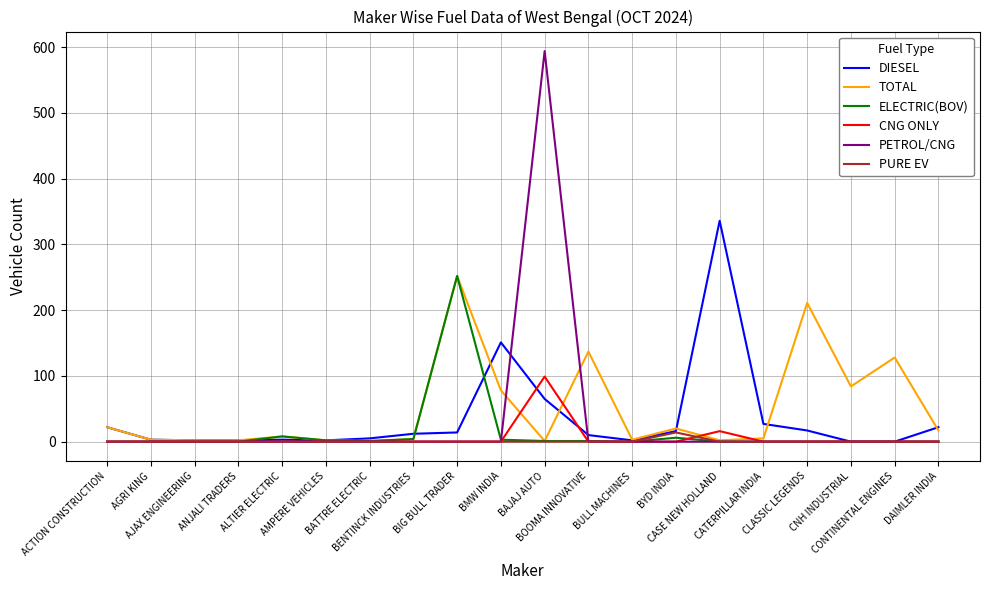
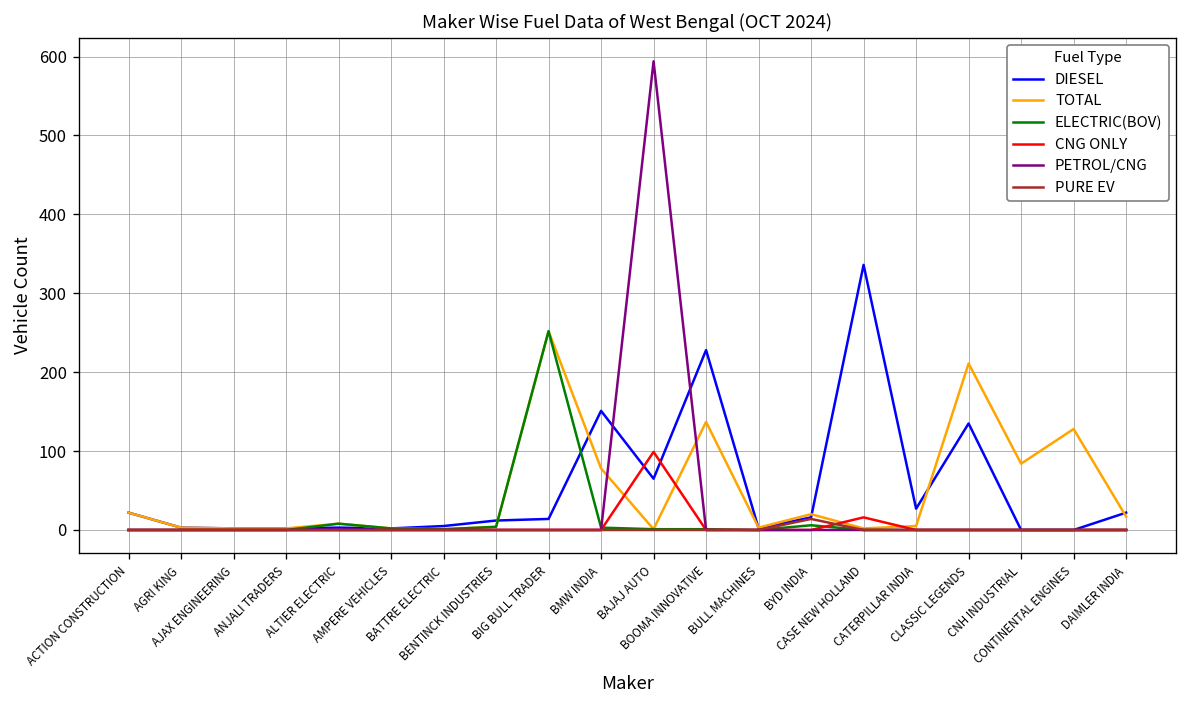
  {
    "DIESEL": {
      "BATTRE ELECTRIC": 10,
      "BENTINCK INDUSTRIES": 10,
      "BIG BULL TRADER": 10,
      "BMW INDIA": 150,
      "BAJAJ AUTO": 70,
-     "BOOMA INNOVATIVE": 10,
+     "BOOMA INNOVATIVE": 230,
      "CASE NEW HOLLAND": 340,
      "CATERPILLAR INDIA": 30,
-     "CLASSIC LEGENDS": 20,
+     "CLASSIC LEGENDS": 140,
      "DAIMLER INDIA": 20
    },
    "TOTAL": {
      "BMW INDIA": 80,
      "BOOMA INNOVATIVE": 140,
      "BYD INDIA": 20,
      "CATERPILLAR INDIA": 10,
      "CLASSIC LEGENDS": 210,
      "CNH INDUSTRIAL": 80,
      "CONTINENTAL ENGINES": 130,
      "DAIMLER INDIA": 20
    },
    "ELECTRIC(BOV)": {
      "BYD INDIA": 10
    },
    "CNG ONLY": {
      "BAJAJ AUTO": 100,
      "CASE NEW HOLLAND": 20
    },
    "PETROL/CNG": {
      "BAJAJ AUTO": 590
    }
  }
